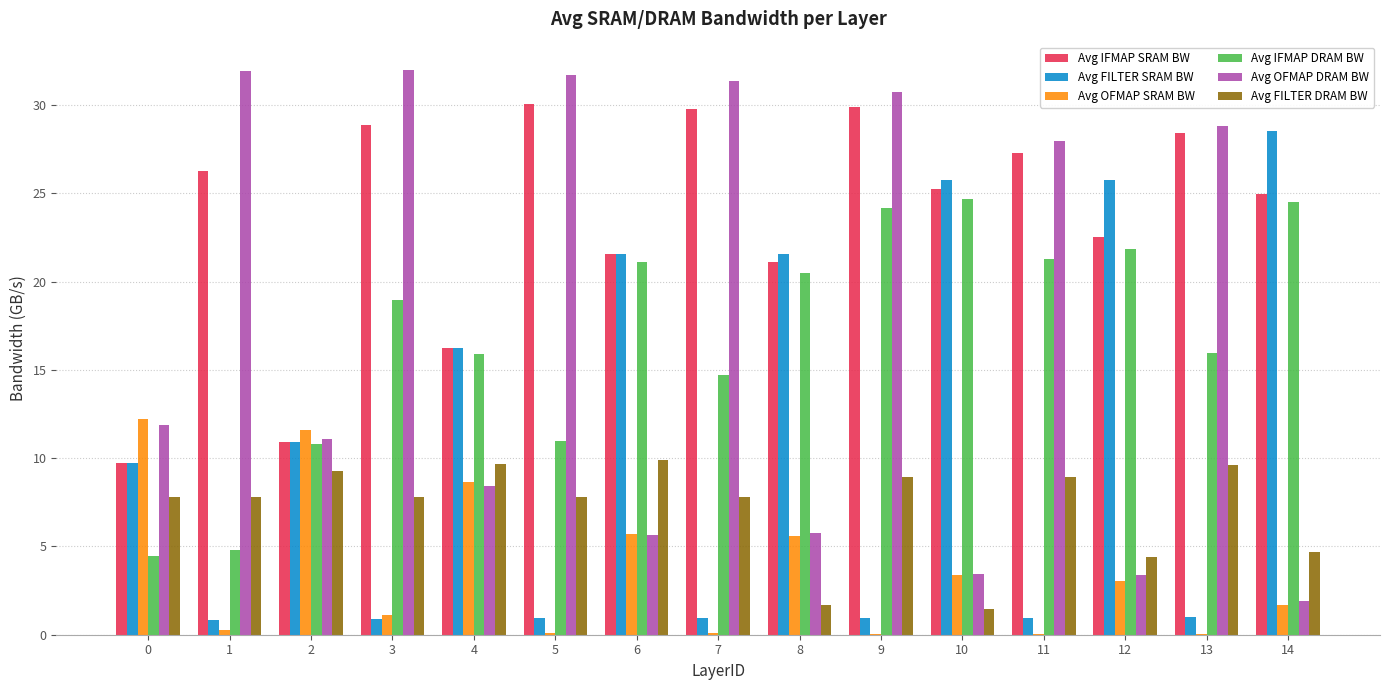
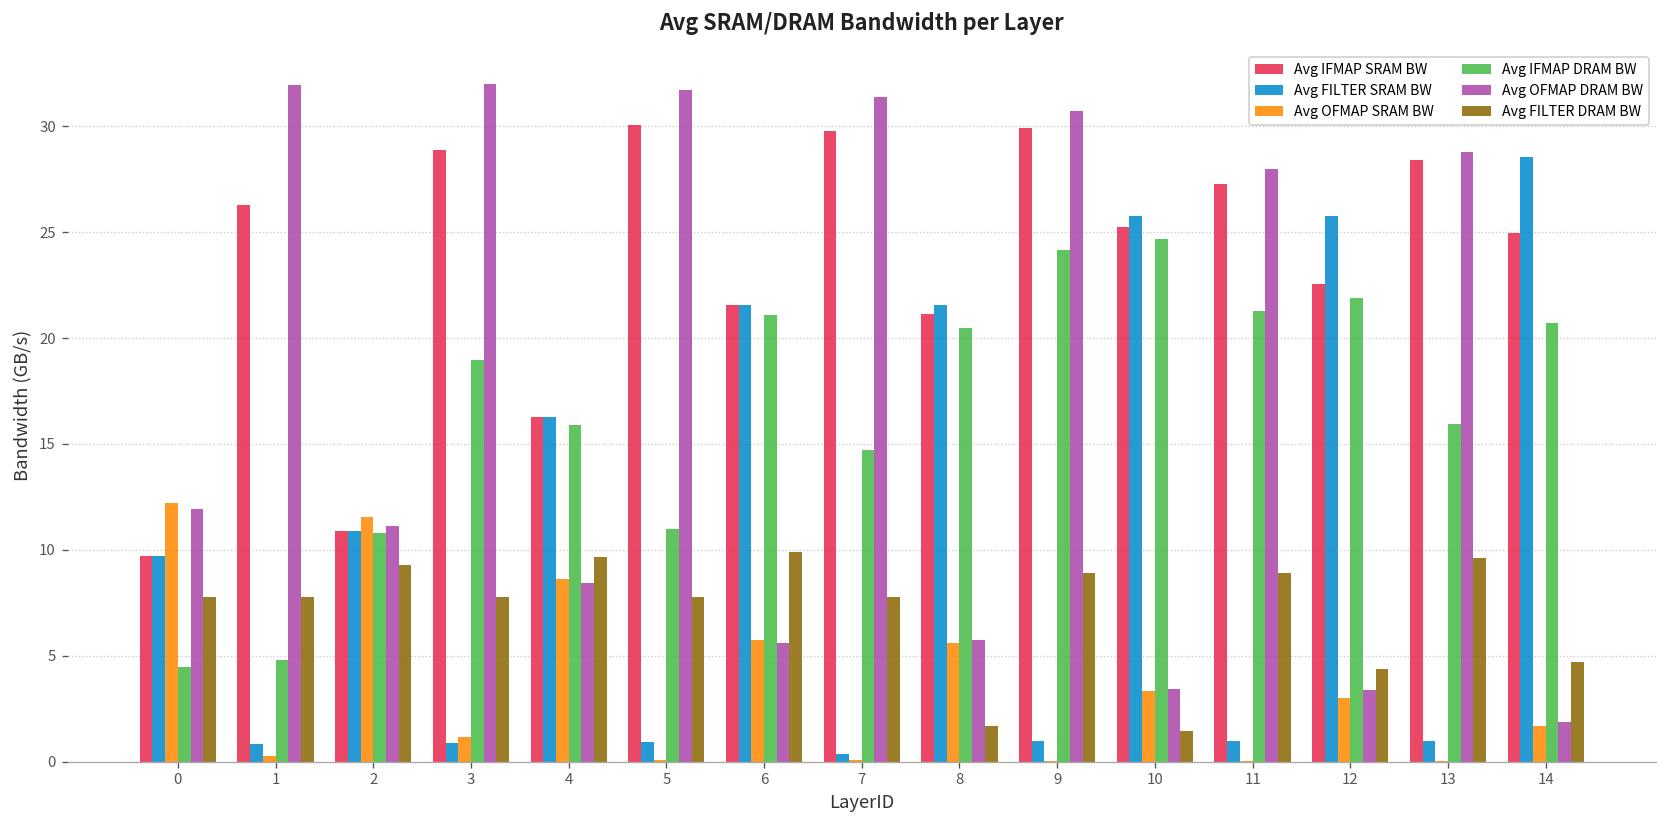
  {
    "Avg IFMAP SRAM BW": {
      "0": 9.7,
      "1": 26.3,
      "2": 10.9,
      "3": 28.9,
      "4": 16.3,
      "5": 30.1,
      "6": 21.6,
      "7": 29.8,
      "8": 21.1,
      "9": 29.9,
      "10": 25.2,
      "11": 27.3,
      "12": 22.5,
      "13": 28.4,
      "14": 25.0
    },
    "Avg FILTER SRAM BW": {
      "0": 9.7,
      "1": 0.8,
      "2": 10.9,
      "3": 0.9,
      "4": 16.3,
      "5": 0.9,
      "6": 21.6,
-     "7": 0.9,
+     "7": 0.4,
      "8": 21.6,
      "9": 1.0,
      "10": 25.8,
      "11": 1.0,
      "12": 25.8,
      "13": 1.0,
      "14": 28.5
    },
    "Avg OFMAP SRAM BW": {
      "0": 12.2,
      "1": 0.3,
      "2": 11.6,
      "3": 1.1,
      "4": 8.6,
      "6": 5.7,
      "8": 5.6,
      "10": 3.4,
      "12": 3.0,
      "14": 1.7
    },
    "Avg IFMAP DRAM BW": {
      "0": 4.5,
      "1": 4.8,
      "2": 10.8,
      "3": 19.0,
      "4": 15.9,
      "5": 11.0,
      "6": 21.1,
      "7": 14.7,
      "8": 20.5,
      "9": 24.2,
      "10": 24.7,
      "11": 21.3,
      "12": 21.9,
      "13": 16.0,
-     "14": 24.5
+     "14": 20.7
    },
    "Avg OFMAP DRAM BW": {
      "0": 11.9,
      "1": 31.9,
      "2": 11.1,
      "3": 32.0,
      "4": 8.4,
      "5": 31.7,
      "6": 5.6,
      "7": 31.4,
      "8": 5.7,
      "9": 30.7,
      "10": 3.5,
      "11": 28.0,
      "12": 3.4,
      "13": 28.8,
      "14": 1.9
    },
    "Avg FILTER DRAM BW": {
      "0": 7.8,
      "1": 7.8,
      "2": 9.3,
      "3": 7.8,
      "4": 9.7,
      "5": 7.8,
      "6": 9.9,
      "7": 7.8,
      "8": 1.7,
      "9": 8.9,
      "10": 1.4,
      "11": 8.9,
      "12": 4.4,
      "13": 9.6,
      "14": 4.7
    }
  }
